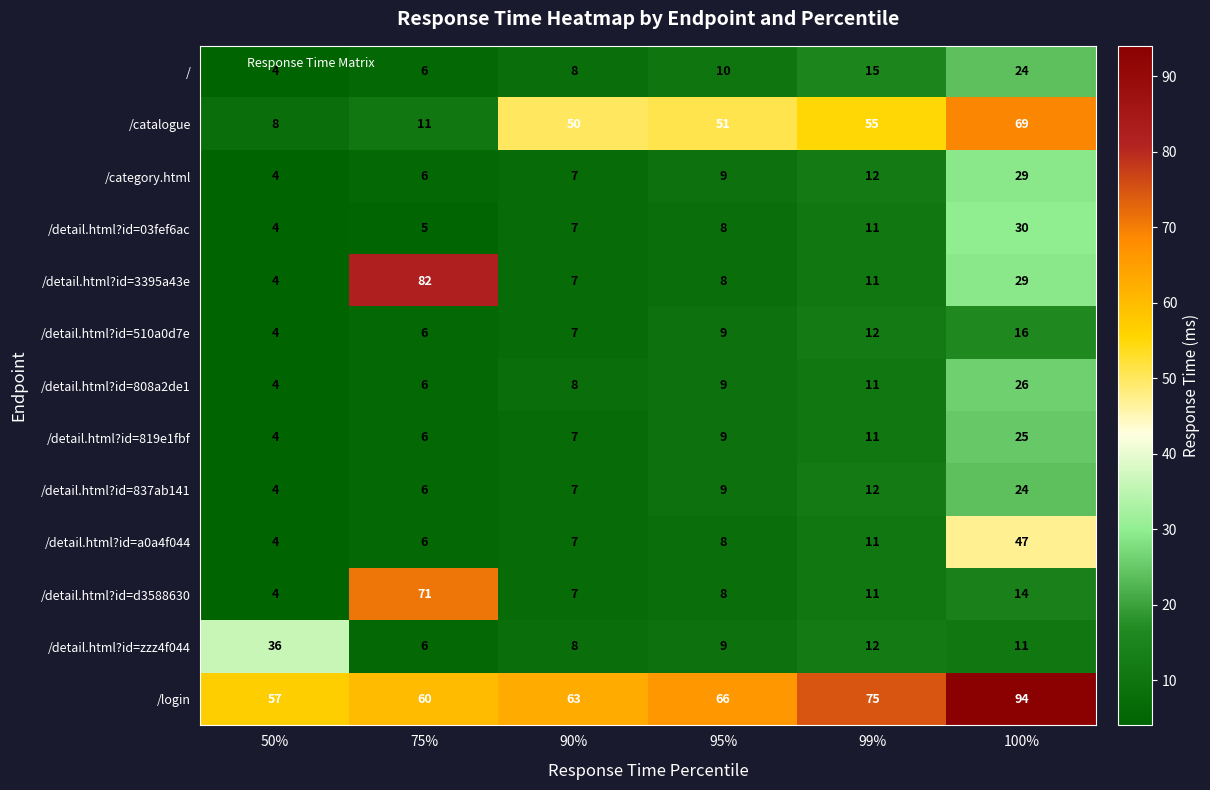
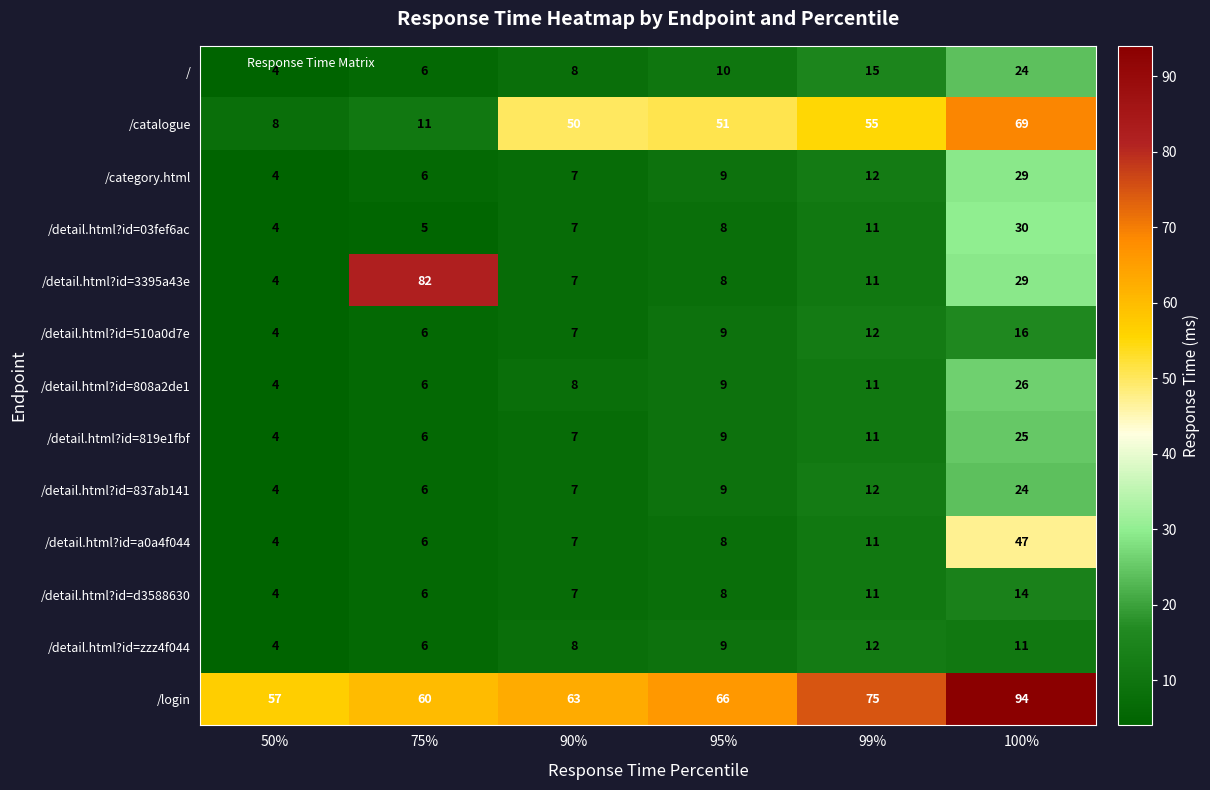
  {
    "/": {
      "75%": 6,
      "90%": 8,
      "95%": 10,
      "99%": 15,
      "100%": 24
    },
    "/catalogue": {
      "50%": 8,
      "75%": 11,
      "90%": 50,
      "95%": 51,
      "99%": 55,
      "100%": 69
    },
    "/category.html": {
      "50%": 4,
      "75%": 6,
      "90%": 7,
      "95%": 9,
      "99%": 12,
      "100%": 29
    },
    "/detail.html?id=03fef6ac": {
      "50%": 4,
      "75%": 5,
      "90%": 7,
      "95%": 8,
      "99%": 11,
      "100%": 30
    },
    "/detail.html?id=3395a43e": {
      "50%": 4,
      "75%": 82,
      "90%": 7,
      "95%": 8,
      "99%": 11,
      "100%": 29
    },
    "/detail.html?id=510a0d7e": {
      "50%": 4,
      "75%": 6,
      "90%": 7,
      "95%": 9,
      "99%": 12,
      "100%": 16
    },
    "/detail.html?id=808a2de1": {
      "50%": 4,
      "75%": 6,
      "90%": 8,
      "95%": 9,
      "99%": 11,
      "100%": 26
    },
    "/detail.html?id=819e1fbf": {
      "50%": 4,
      "75%": 6,
      "90%": 7,
      "95%": 9,
      "99%": 11,
      "100%": 25
    },
    "/detail.html?id=837ab141": {
      "50%": 4,
      "75%": 6,
      "90%": 7,
      "95%": 9,
      "99%": 12,
      "100%": 24
    },
    "/detail.html?id=a0a4f044": {
      "50%": 4,
      "75%": 6,
      "90%": 7,
      "95%": 8,
      "99%": 11,
      "100%": 47
    },
    "/detail.html?id=d3588630": {
      "50%": 4,
-     "75%": 71,
+     "75%": 6,
      "90%": 7,
      "95%": 8,
      "99%": 11,
      "100%": 14
    },
    "/detail.html?id=zzz4f044": {
-     "50%": 36,
+     "50%": 4,
      "75%": 6,
      "90%": 8,
      "95%": 9,
      "99%": 12,
      "100%": 11
    },
    "/login": {
      "50%": 57,
      "75%": 60,
      "90%": 63,
      "95%": 66,
      "99%": 75,
      "100%": 94
    }
  }
